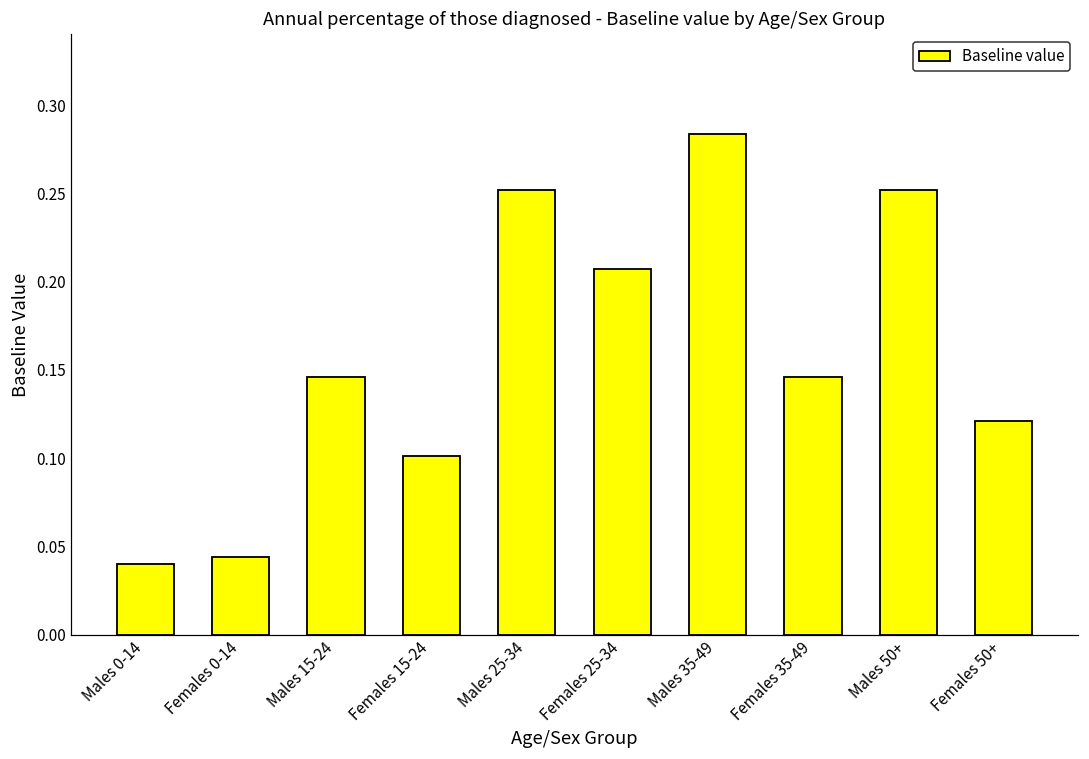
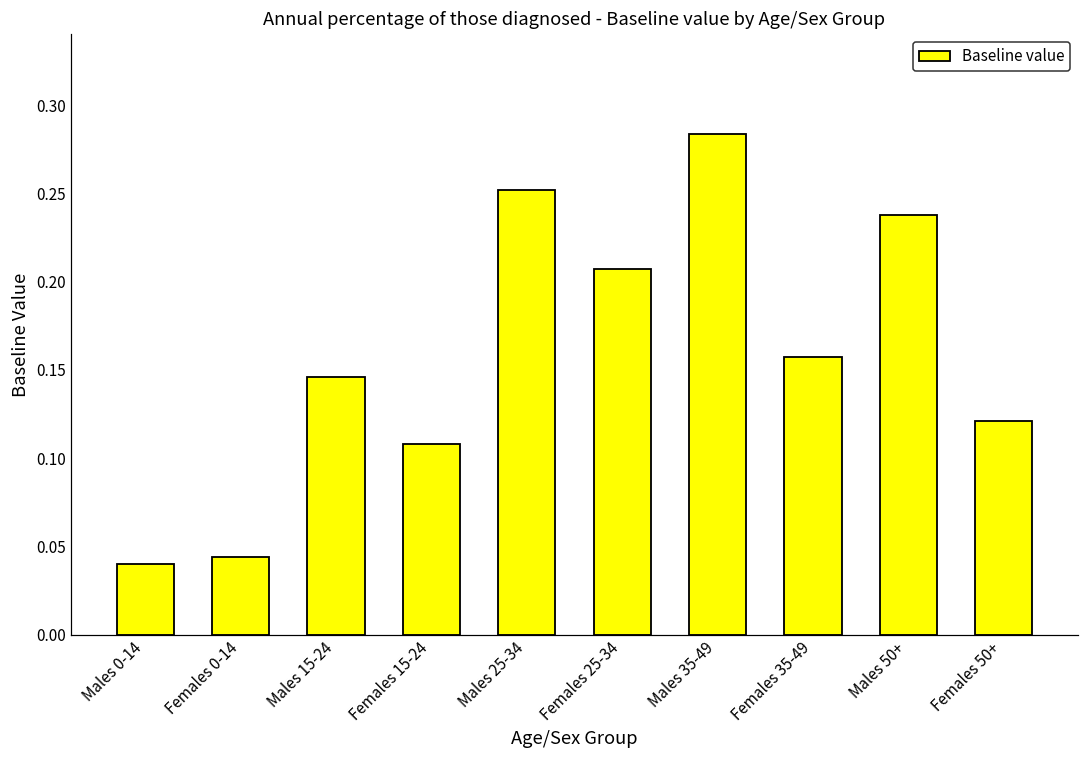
  {
    "Males 0-14": 0.040,
    "Females 0-14": 0.044,
    "Males 15-24": 0.146,
-   "Females 15-24": 0.101,
+   "Females 15-24": 0.108,
    "Males 25-34": 0.252,
    "Females 25-34": 0.207,
    "Males 35-49": 0.284,
-   "Females 35-49": 0.146,
-   "Males 50+": 0.252,
+   "Females 35-49": 0.158,
+   "Males 50+": 0.238,
    "Females 50+": 0.121
  }
